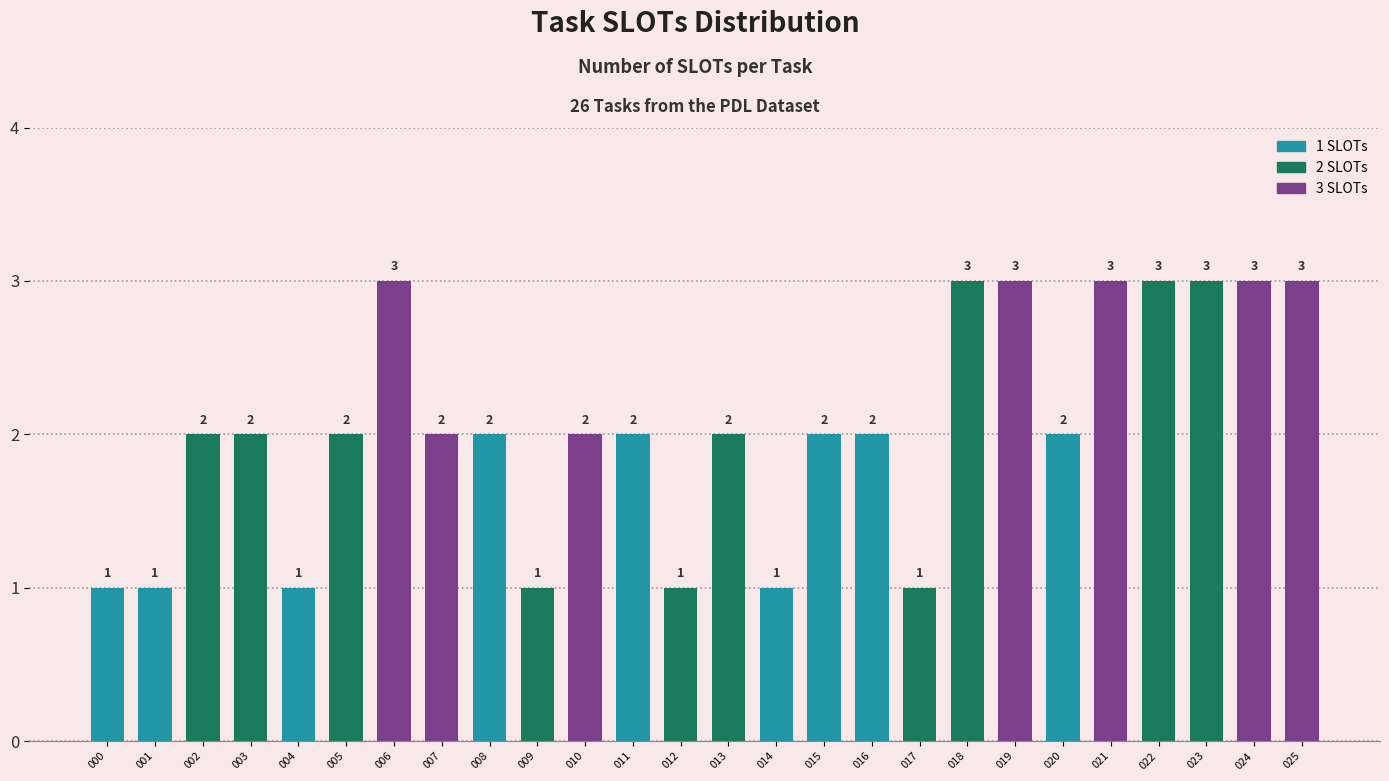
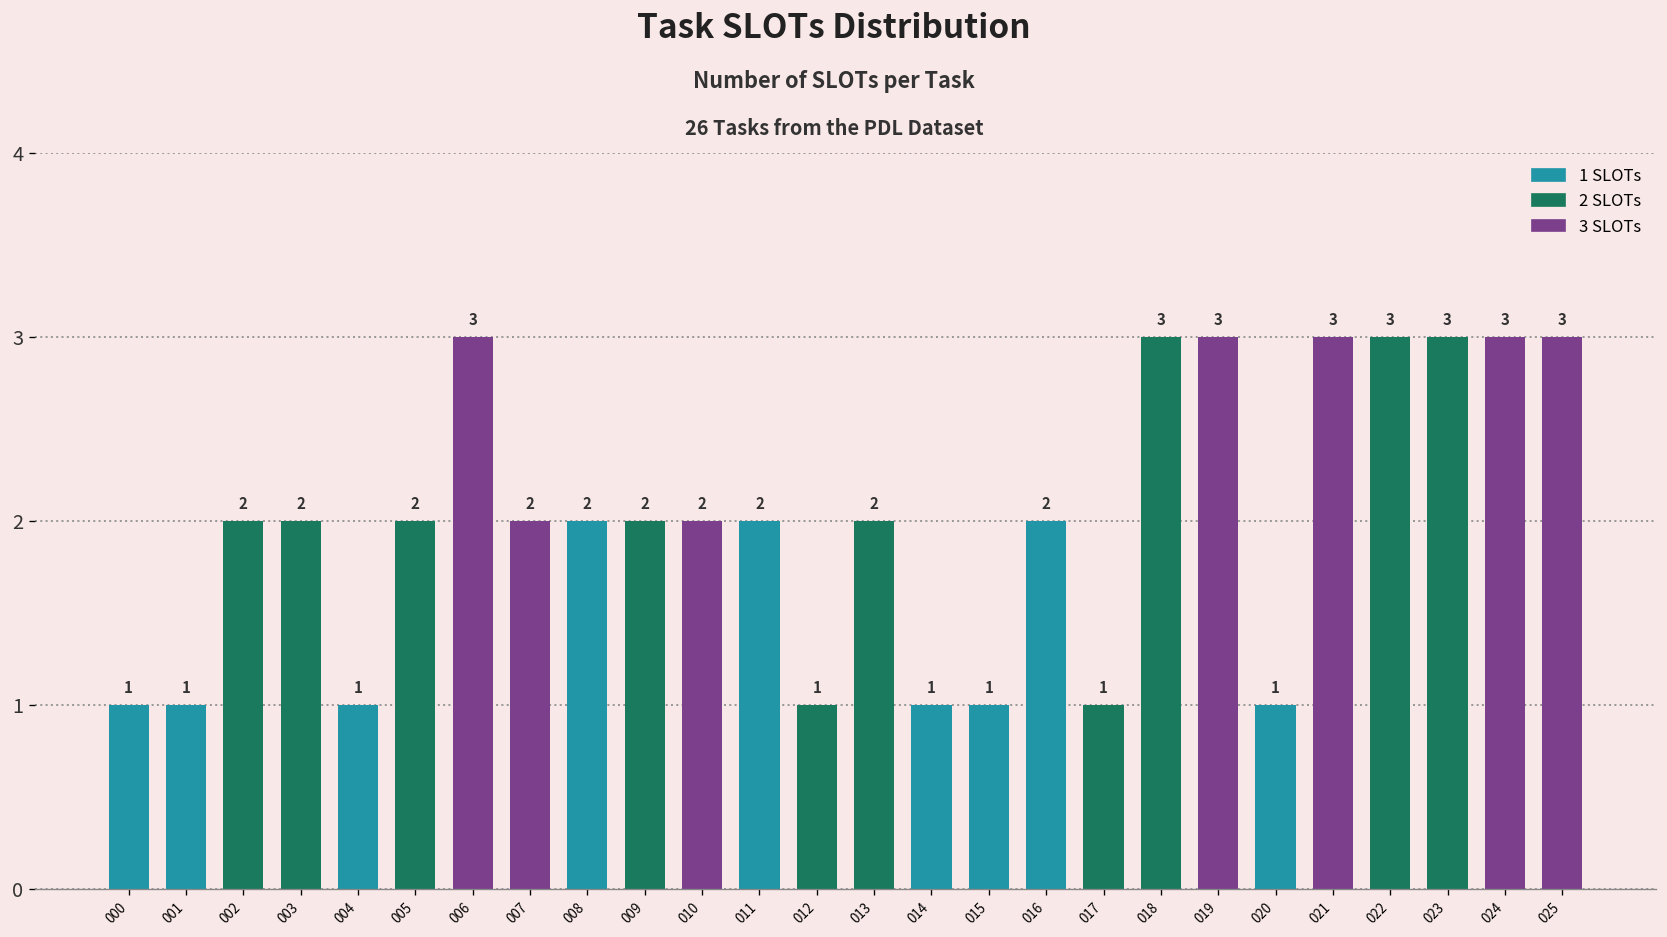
  {
    "000": 1,
    "001": 1,
    "002": 2,
    "003": 2,
    "004": 1,
    "005": 2,
    "006": 3,
    "007": 2,
    "008": 2,
-   "009": 1,
+   "009": 2,
    "010": 2,
    "011": 2,
    "012": 1,
    "013": 2,
    "014": 1,
-   "015": 2,
+   "015": 1,
    "016": 2,
    "017": 1,
    "018": 3,
    "019": 3,
-   "020": 2,
+   "020": 1,
    "021": 3,
    "022": 3,
    "023": 3,
    "024": 3,
    "025": 3
  }
